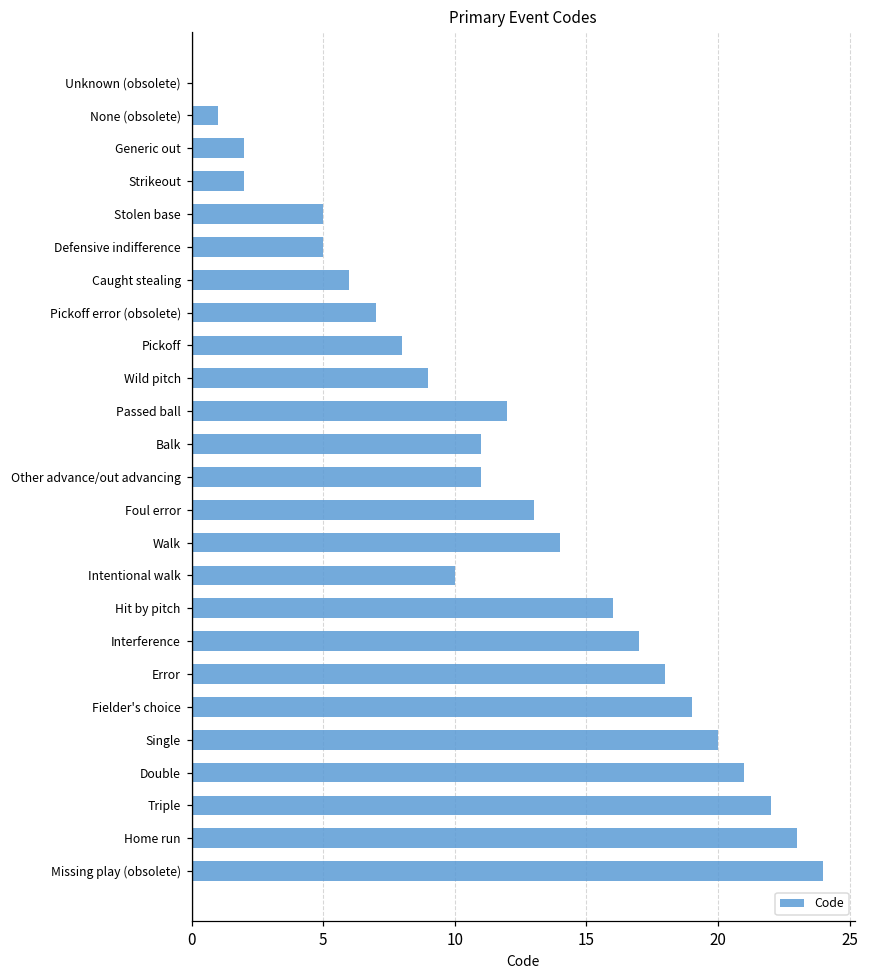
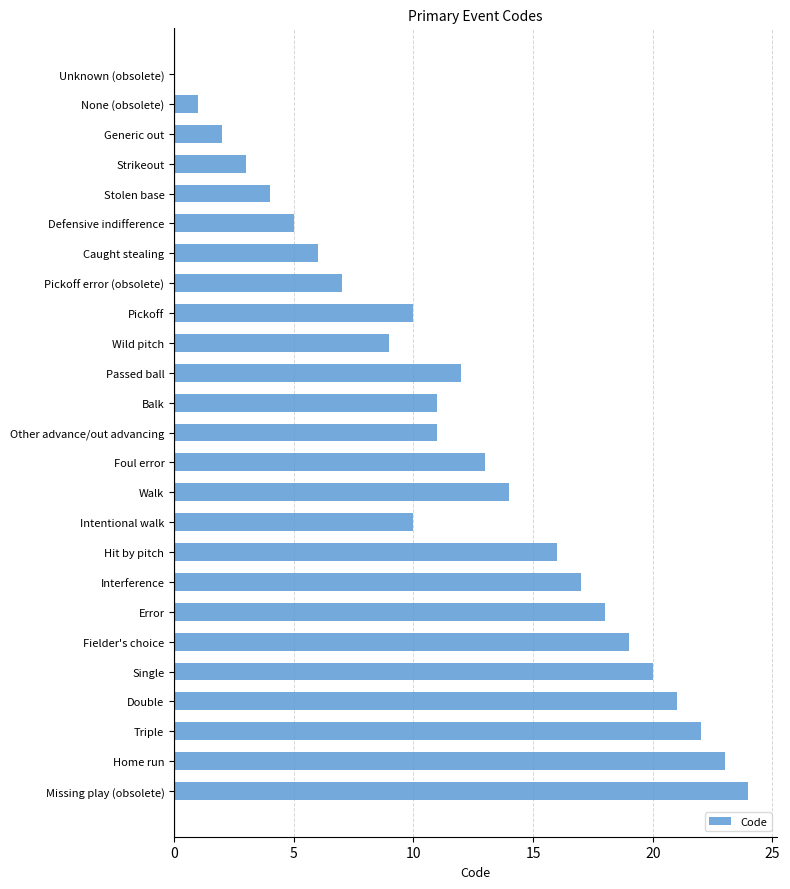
  {
    "Unknown (obsolete)": 0,
    "None (obsolete)": 1,
    "Generic out": 2,
-   "Strikeout": 2,
-   "Stolen base": 5,
+   "Strikeout": 3,
+   "Stolen base": 4,
    "Defensive indifference": 5,
    "Caught stealing": 6,
    "Pickoff error (obsolete)": 7,
-   "Pickoff": 8,
+   "Pickoff": 10,
    "Wild pitch": 9,
    "Passed ball": 12,
    "Balk": 11,
    "Other advance/out advancing": 11,
    "Foul error": 13,
    "Walk": 14,
    "Intentional walk": 10,
    "Hit by pitch": 16,
    "Interference": 17,
    "Error": 18,
    "Fielder's choice": 19,
    "Single": 20,
    "Double": 21,
    "Triple": 22,
    "Home run": 23,
    "Missing play (obsolete)": 24
  }
